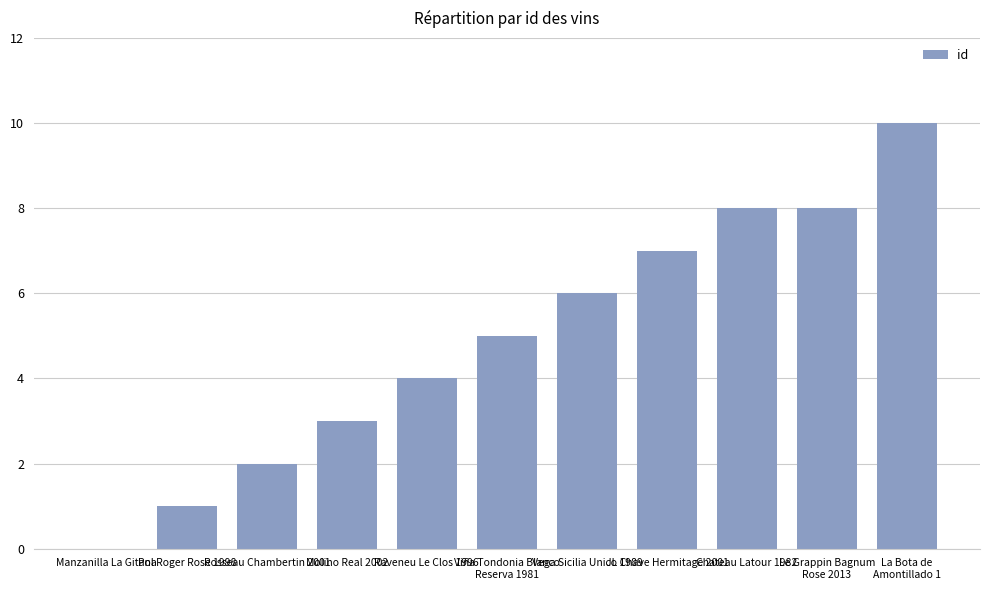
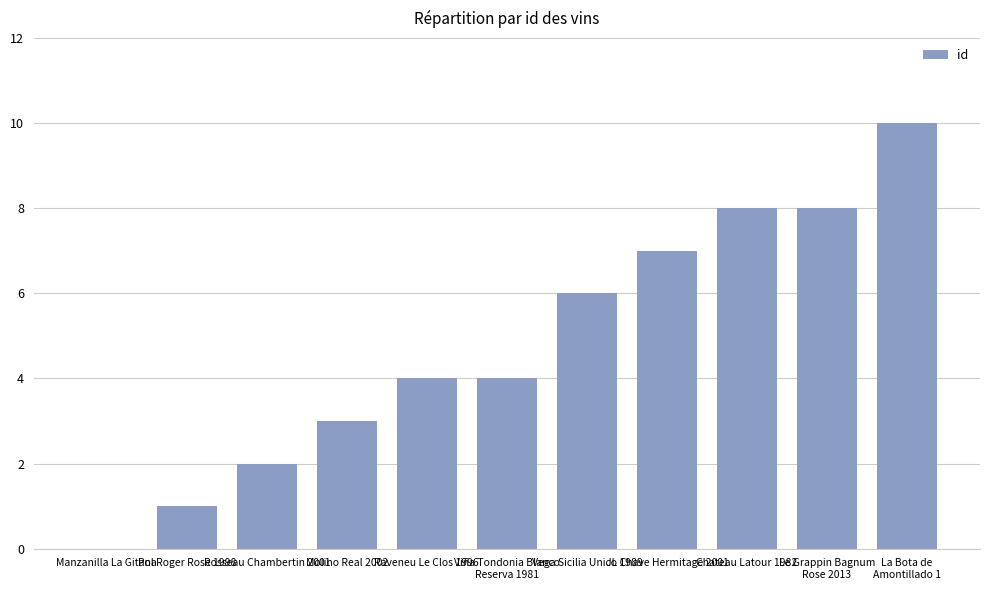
  {
-   "Viña Tondonia Blanco Reserva 1981": 5,
+   "Viña Tondonia Blanco Reserva 1981": 4,
    "Le Grappin Bagnum Rose 2013": 8,
    "La Bota de Amontillado 1": 10
  }
